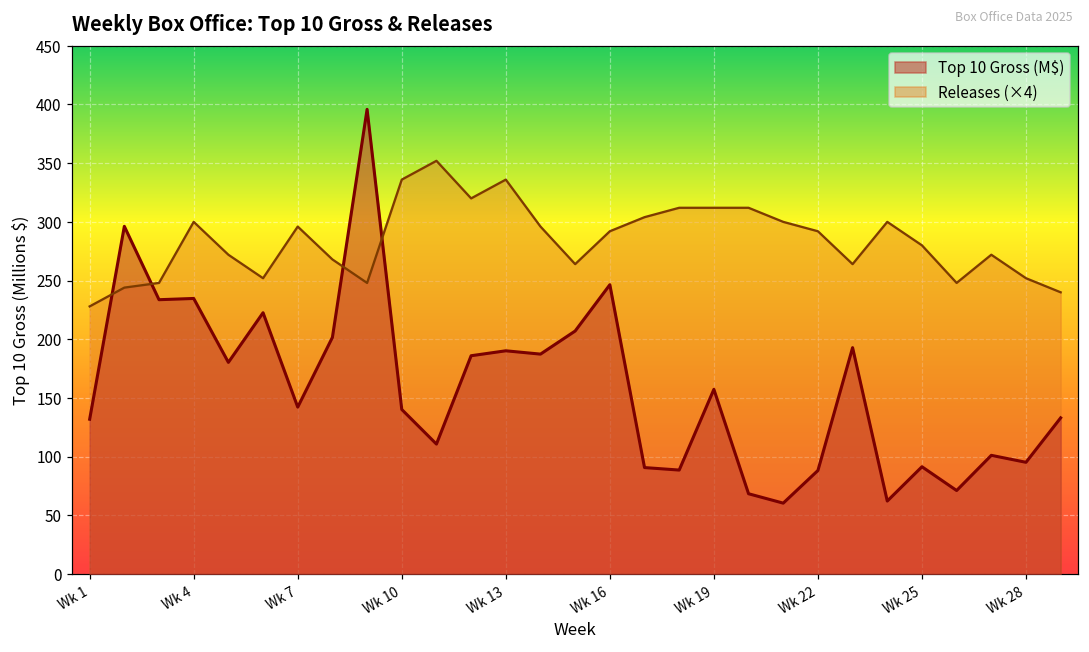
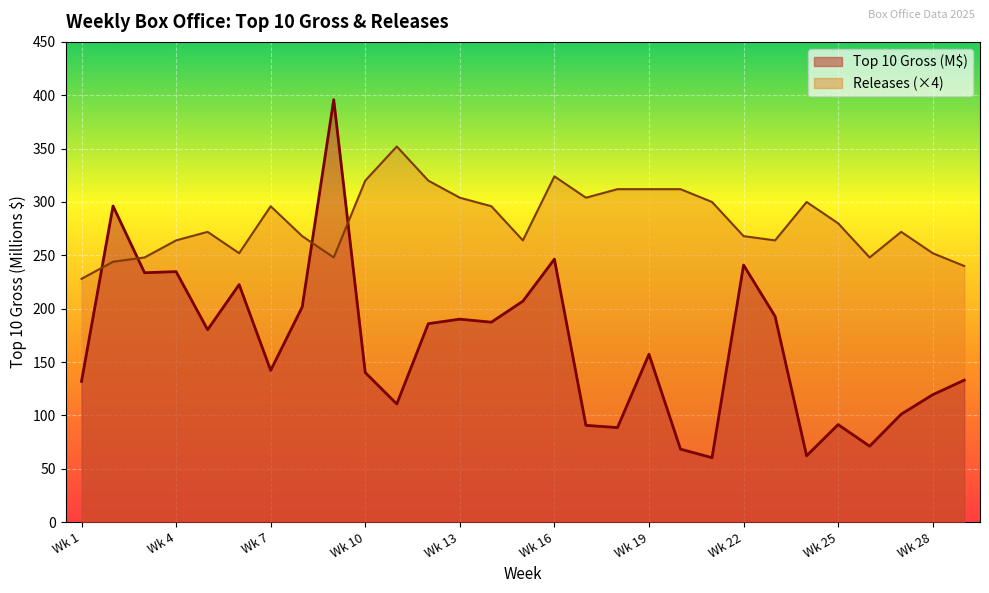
  {
    "Top 10 Gross (M$)": {
      "Wk 1": 132,
      "Wk 4": 235,
      "Wk 7": 142,
      "Wk 10": 140,
      "Wk 13": 190,
      "Wk 16": 246,
      "Wk 19": 157,
-     "Wk 22": 88,
+     "Wk 22": 241,
      "Wk 25": 91,
-     "Wk 28": 95
+     "Wk 28": 119
    },
    "Releases (×4)": {
      "Wk 1": 228,
-     "Wk 4": 300,
+     "Wk 4": 264,
      "Wk 7": 296,
-     "Wk 10": 336,
-     "Wk 13": 336,
-     "Wk 16": 292,
+     "Wk 10": 320,
+     "Wk 13": 304,
+     "Wk 16": 324,
      "Wk 19": 312,
-     "Wk 22": 292,
+     "Wk 22": 268,
      "Wk 25": 280,
      "Wk 28": 252
    }
  }
